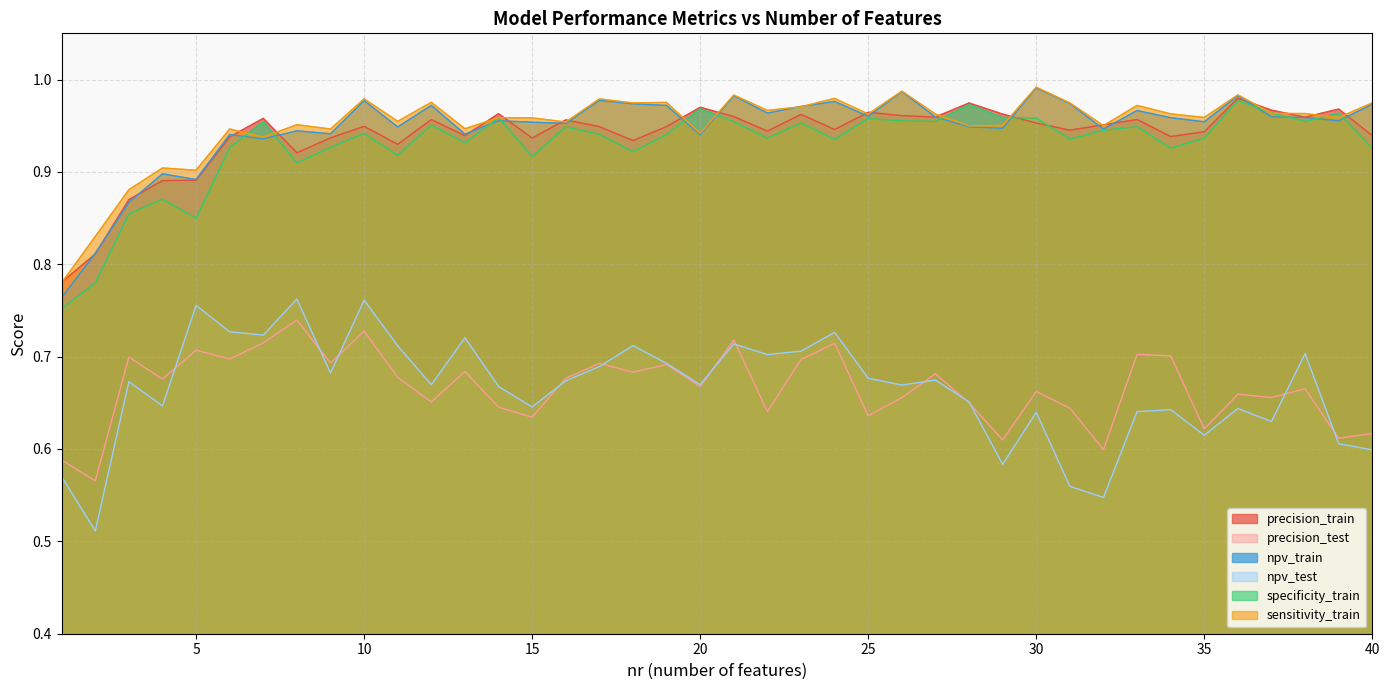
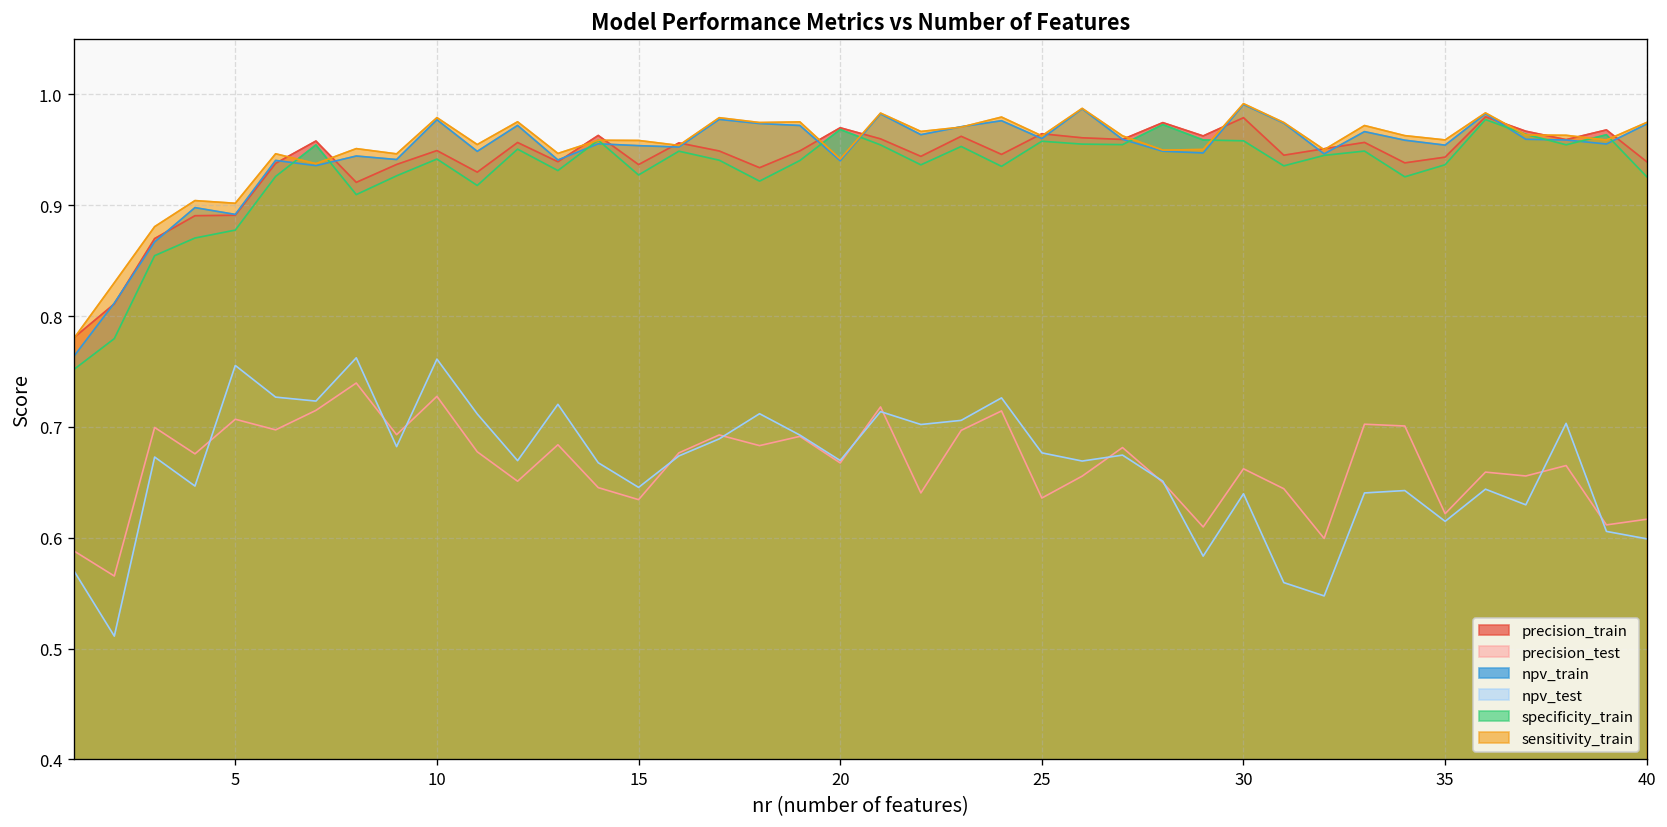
  {
    "precision_train": {
      "10": 0.95,
      "15": 0.94,
-     "30": 0.95,
+     "30": 0.98,
      "35": 0.94,
      "40": 0.94
    },
    "precision_test": {
      "5": 0.71,
      "10": 0.73,
      "15": 0.63,
      "25": 0.64,
      "30": 0.66,
      "35": 0.62,
      "40": 0.62
    },
    "npv_train": {
      "15": 0.95,
      "35": 0.95
    },
    "npv_test": {
      "5": 0.76,
      "10": 0.76,
      "15": 0.65,
      "25": 0.68,
      "30": 0.64,
      "35": 0.61,
      "40": 0.60
    },
    "specificity_train": {
-     "5": 0.85,
+     "5": 0.88,
      "10": 0.94,
-     "15": 0.92,
+     "15": 0.93,
      "30": 0.96,
      "35": 0.94,
      "40": 0.93
    },
    "sensitivity_train": {
      "5": 0.90,
      "15": 0.96,
      "35": 0.96
    }
  }
